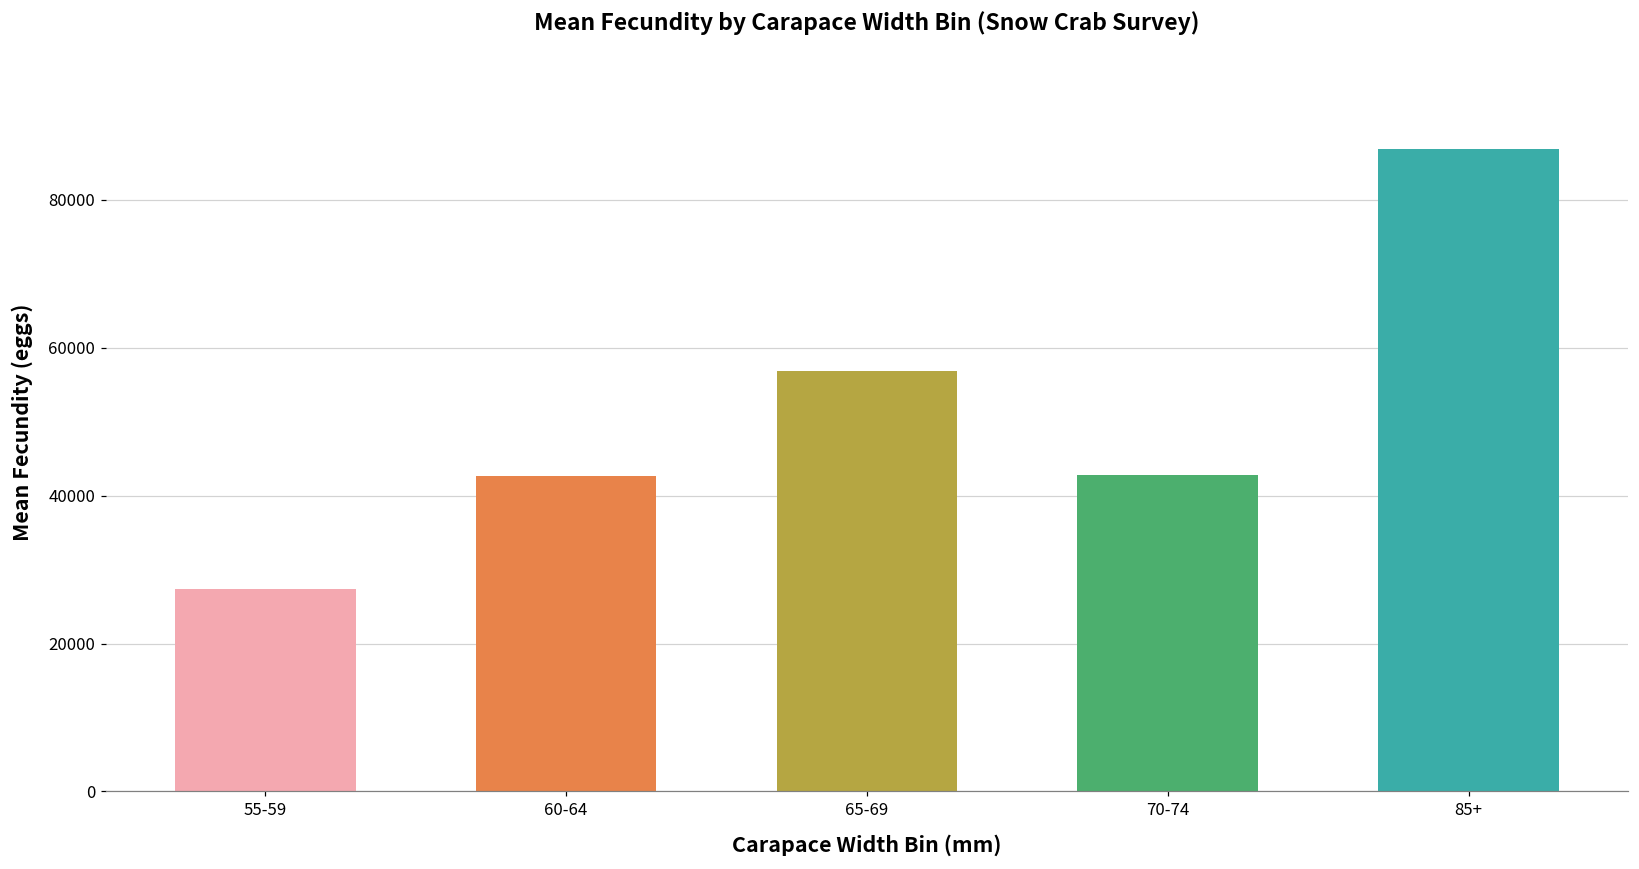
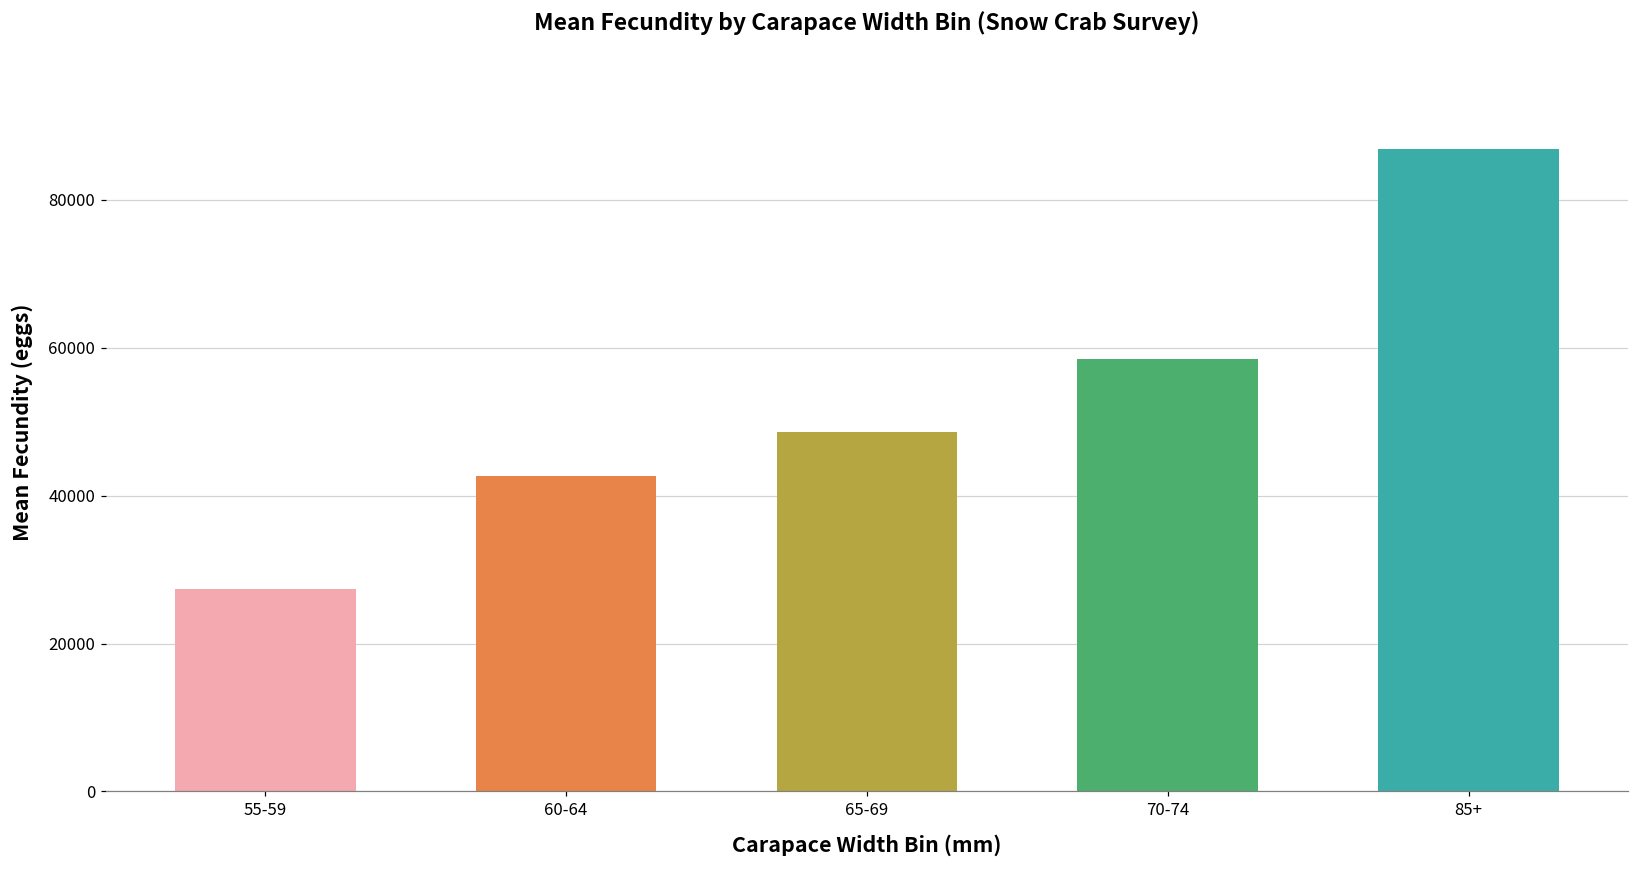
  {
    "55-59": 27000,
    "60-64": 43000,
-   "65-69": 57000,
-   "70-74": 43000,
+   "65-69": 49000,
+   "70-74": 58000,
    "85+": 87000
  }
